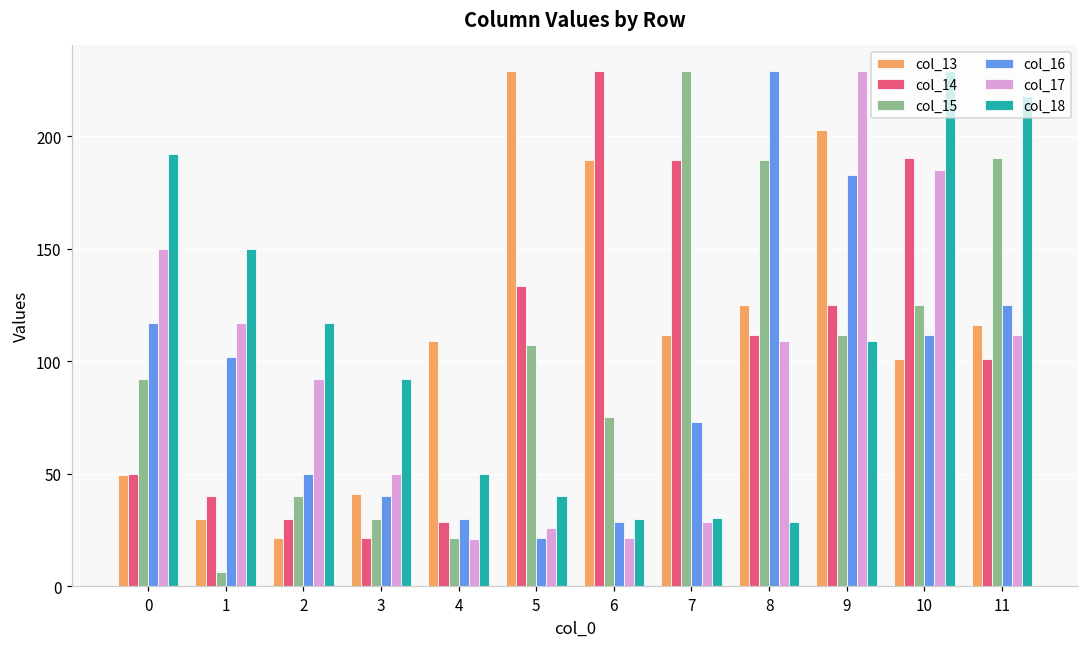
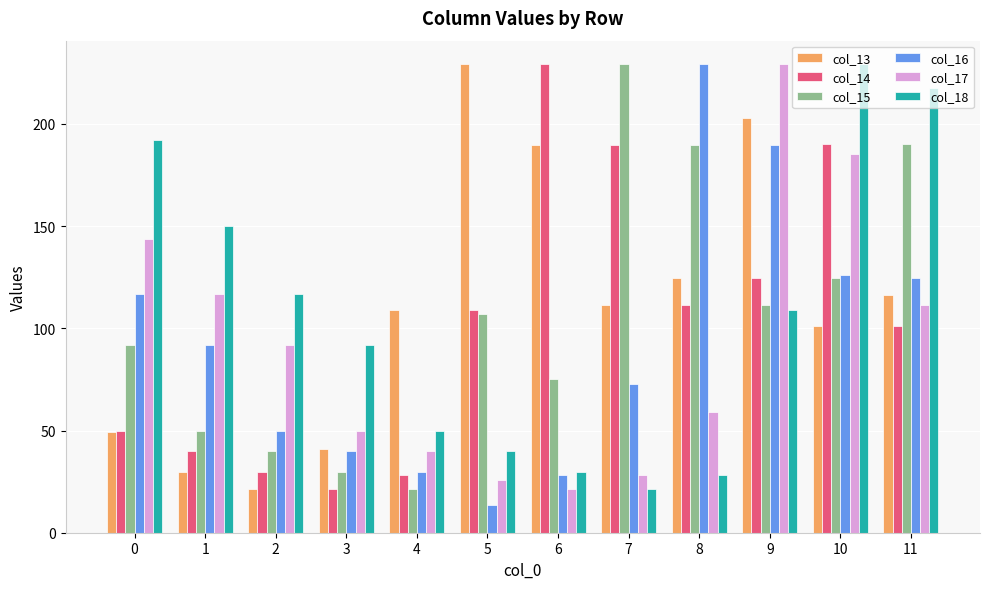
  {
    "col_13": {
      "0": 49,
      "1": 30,
      "2": 21,
      "3": 41,
      "4": 109,
      "5": 229,
      "6": 190,
      "7": 112,
      "8": 125,
      "9": 203,
      "10": 101,
      "11": 116
    },
    "col_14": {
      "0": 50,
      "1": 40,
      "2": 30,
      "3": 21,
      "4": 28,
-     "5": 134,
+     "5": 109,
      "6": 229,
      "7": 190,
      "8": 112,
      "9": 125,
      "10": 190,
      "11": 101
    },
    "col_15": {
      "0": 92,
-     "1": 6,
+     "1": 50,
      "2": 40,
      "3": 30,
      "4": 21,
      "5": 107,
      "6": 75,
      "7": 229,
      "8": 190,
      "9": 112,
      "10": 125,
      "11": 190
    },
    "col_16": {
      "0": 117,
-     "1": 102,
+     "1": 92,
      "2": 50,
      "3": 40,
      "4": 30,
-     "5": 21,
+     "5": 14,
      "6": 28,
      "7": 73,
      "8": 229,
-     "9": 183,
-     "10": 112,
+     "9": 190,
+     "10": 126,
      "11": 125
    },
    "col_17": {
-     "0": 150,
+     "0": 144,
      "1": 117,
      "2": 92,
      "3": 50,
-     "4": 21,
+     "4": 40,
      "5": 26,
      "6": 21,
      "7": 28,
-     "8": 109,
+     "8": 59,
      "9": 229,
      "10": 185,
      "11": 112
    },
    "col_18": {
      "0": 192,
      "1": 150,
      "2": 117,
      "3": 92,
      "4": 50,
      "5": 40,
      "6": 30,
-     "7": 30,
+     "7": 21,
      "8": 28,
      "9": 109
    }
  }
